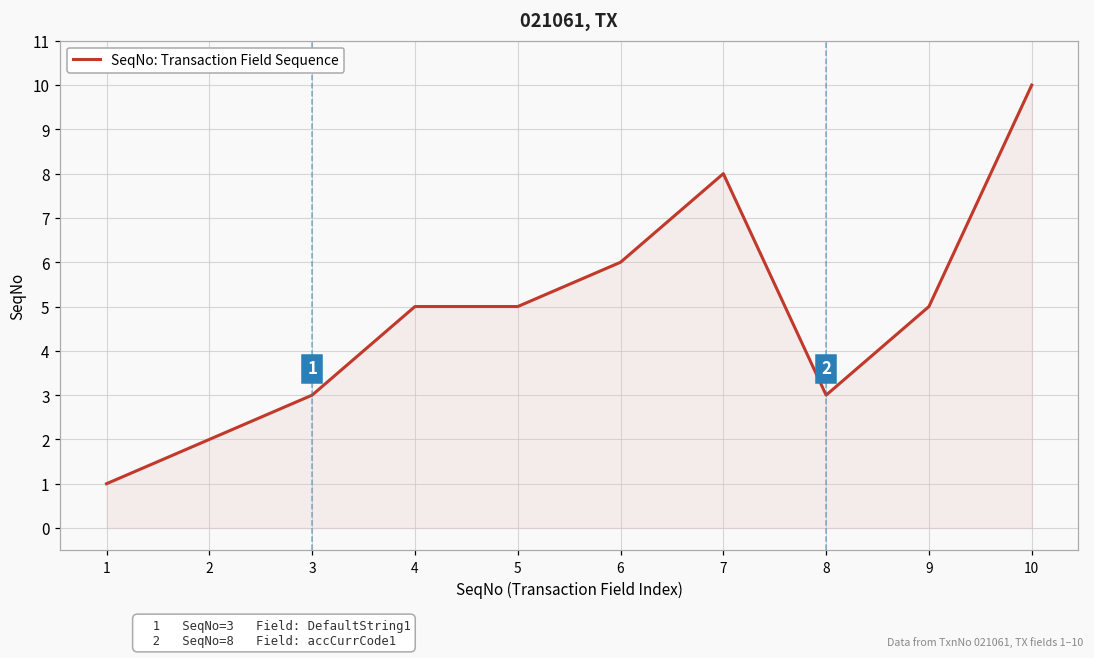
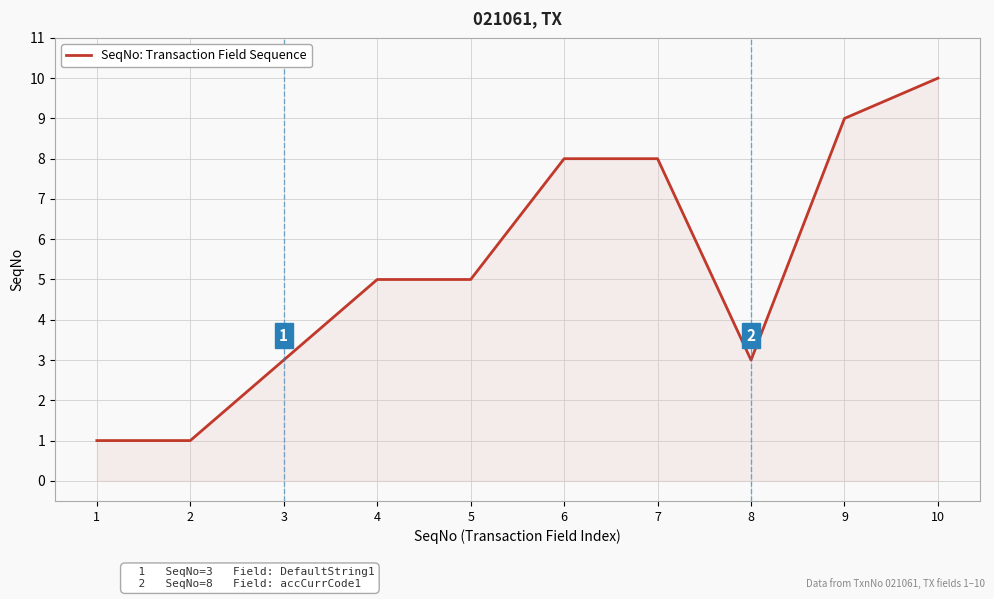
  {
    "1": 1,
-   "2": 2,
+   "2": 1,
    "4": 5,
    "5": 5,
-   "6": 6,
+   "6": 8,
    "7": 8,
-   "9": 5,
+   "9": 9,
    "10": 10
  }
